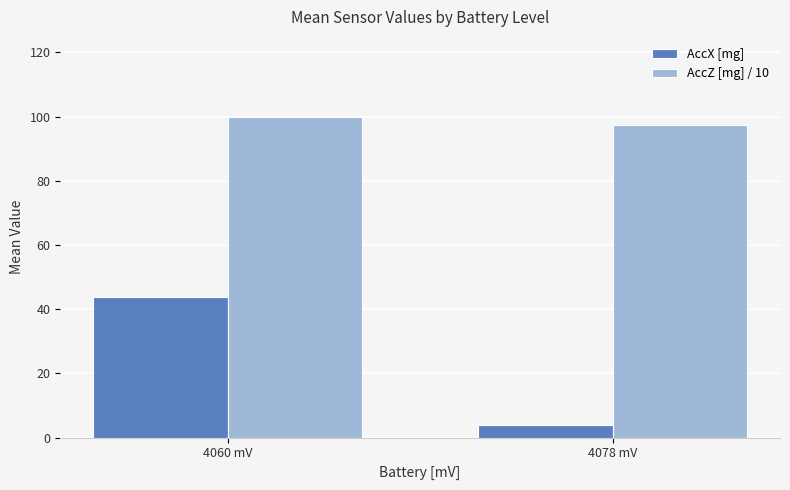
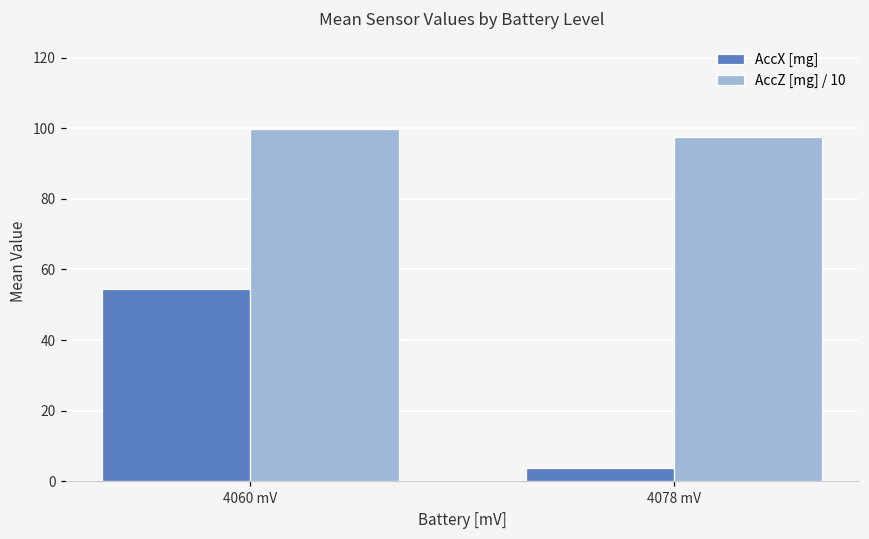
  {
    "AccX [mg]": {
-     "4060 mV": 44,
+     "4060 mV": 54,
      "4078 mV": 4
    },
    "AccZ [mg] / 10": {
      "4060 mV": 100,
      "4078 mV": 97
    }
  }
